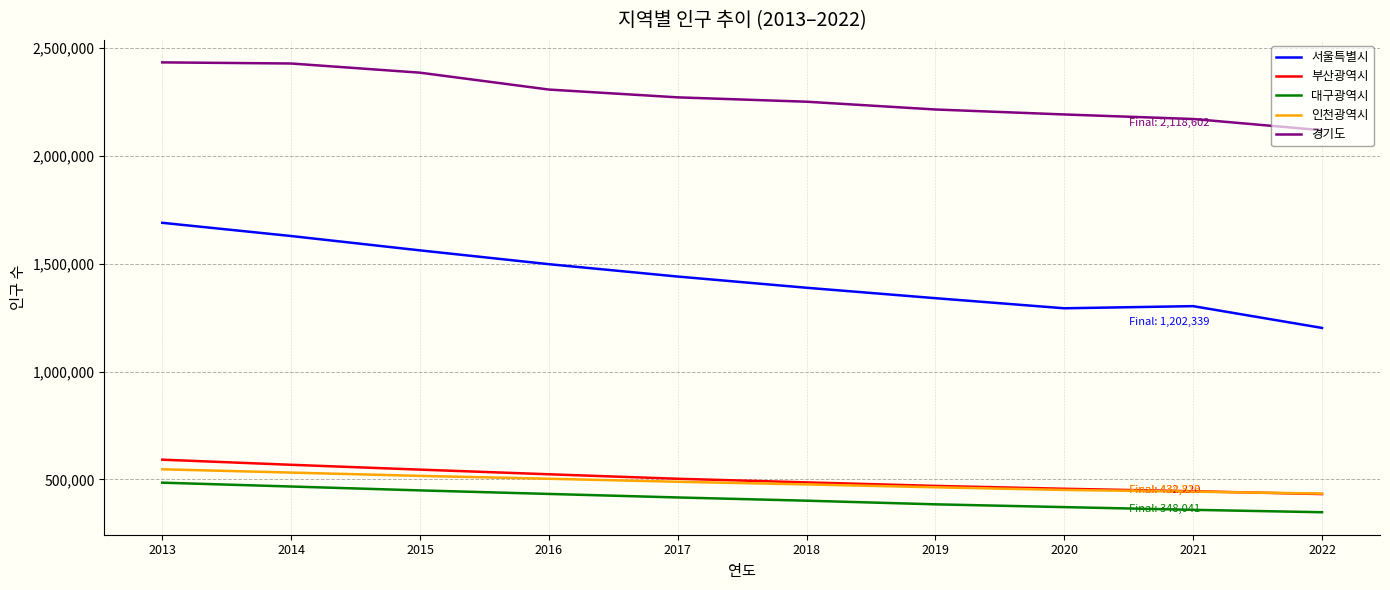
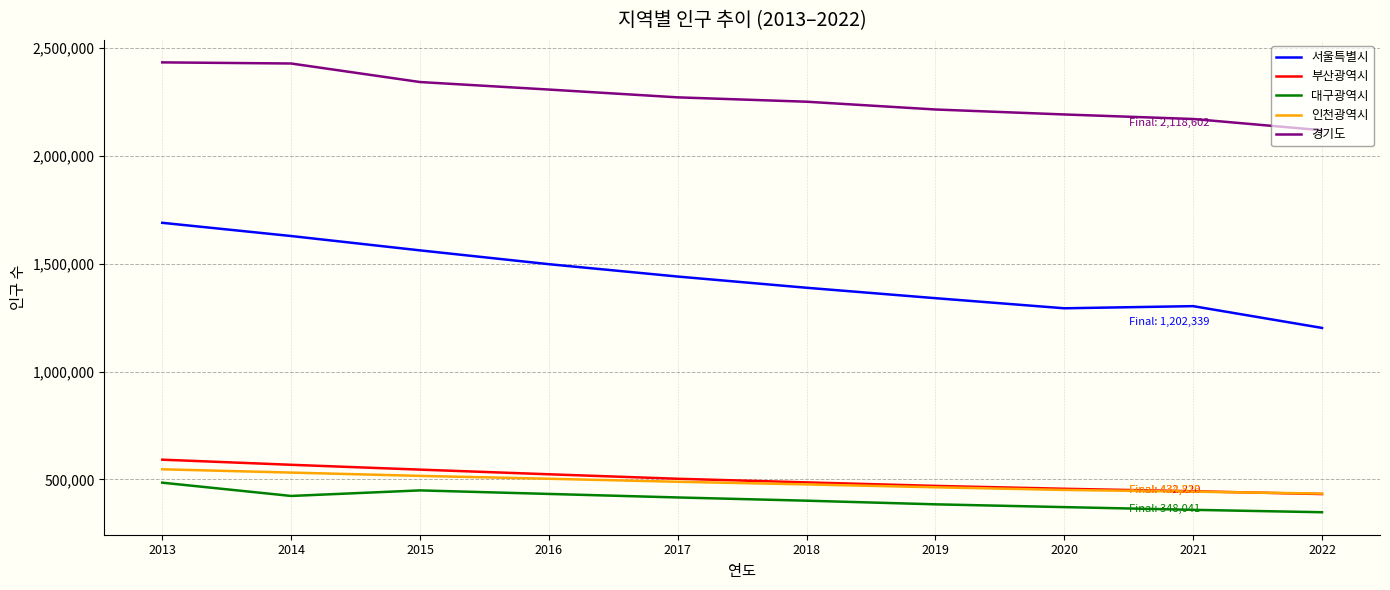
  {
    "서울특별시": {
      "2013": "1,690,000",
      "2014": "1,630,000",
      "2015": "1,560,000",
      "2016": "1,500,000",
      "2017": "1,440,000",
      "2018": "1,390,000",
      "2019": "1,340,000",
      "2020": "1,290,000",
      "2022": "1,200,000"
    },
    "부산광역시": {
      "2013": "590,000",
      "2014": "570,000",
      "2015": "550,000",
      "2016": "520,000",
      "2017": "500,000"
    },
    "대구광역시": {
      "2013": "490,000",
-     "2014": "470,000",
+     "2014": "420,000",
      "2015": "450,000",
      "2016": "430,000",
      "2017": "420,000",
      "2018": "400,000",
      "2019": "380,000",
      "2020": "370,000",
      "2022": "350,000"
    },
    "인천광역시": {
      "2013": "550,000",
      "2014": "530,000",
      "2015": "520,000",
      "2016": "500,000",
      "2017": "490,000"
    },
    "경기도": {
      "2013": "2,430,000",
      "2014": "2,430,000",
-     "2015": "2,390,000",
+     "2015": "2,340,000",
      "2016": "2,310,000",
      "2017": "2,270,000",
      "2018": "2,250,000",
      "2019": "2,210,000",
      "2020": "2,190,000"
    }
  }
